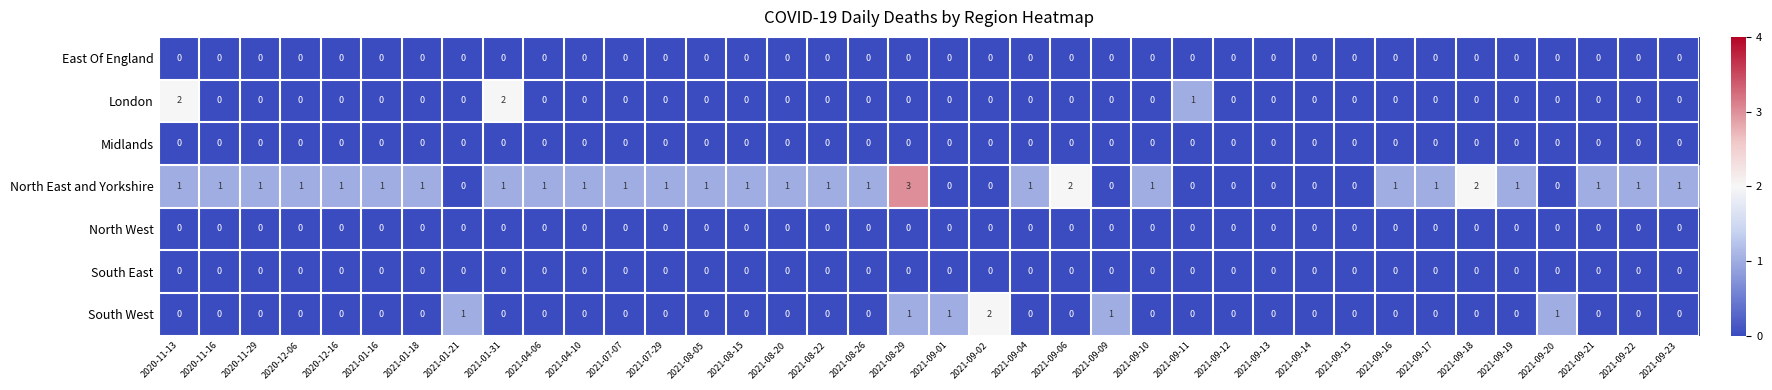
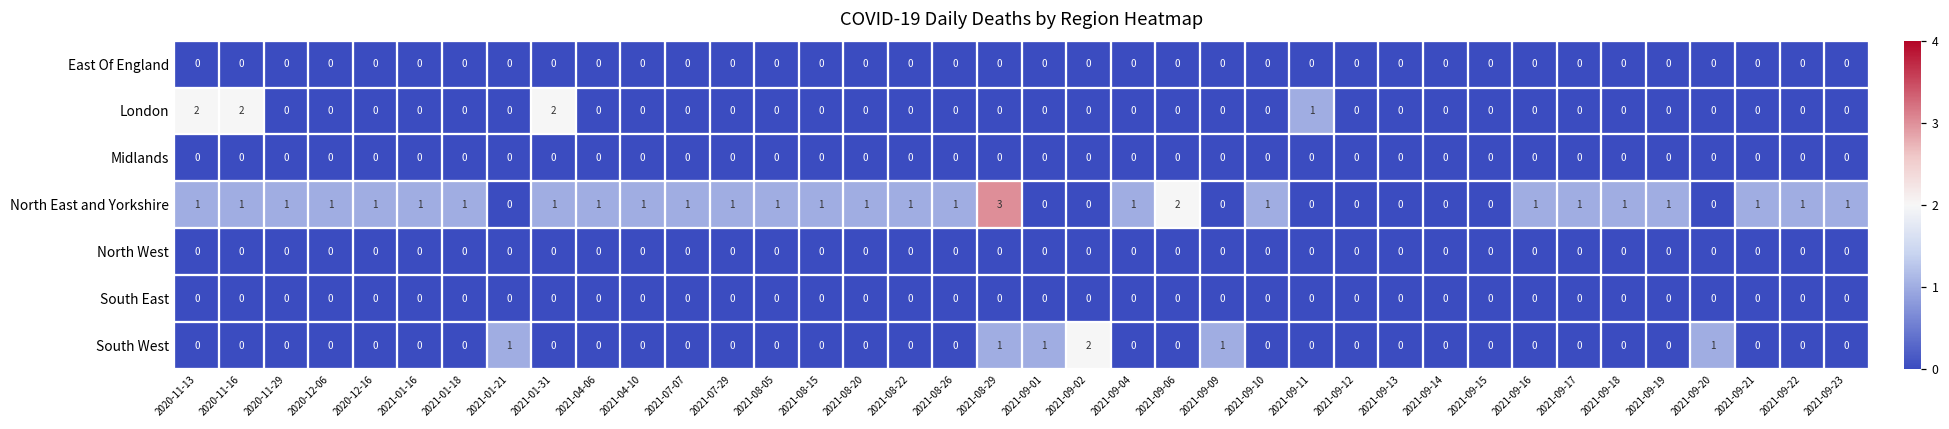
  {
    "London": {
      "2020-11-13": 2,
-     "2020-11-16": 0,
+     "2020-11-16": 2,
      "2020-11-29": 0,
      "2020-12-06": 0,
      "2020-12-16": 0,
      "2021-01-16": 0,
      "2021-01-18": 0,
      "2021-01-21": 0,
      "2021-01-31": 2,
      "2021-04-06": 0,
      "2021-04-10": 0,
      "2021-07-07": 0,
      "2021-07-29": 0,
      "2021-08-05": 0,
      "2021-08-15": 0,
      "2021-08-20": 0,
      "2021-08-22": 0,
      "2021-08-26": 0,
      "2021-08-29": 0,
      "2021-09-01": 0,
      "2021-09-02": 0,
      "2021-09-04": 0,
      "2021-09-06": 0,
      "2021-09-09": 0,
      "2021-09-10": 0,
      "2021-09-11": 1,
      "2021-09-12": 0,
      "2021-09-13": 0,
      "2021-09-14": 0,
      "2021-09-15": 0,
      "2021-09-16": 0,
      "2021-09-17": 0,
      "2021-09-18": 0,
      "2021-09-19": 0,
      "2021-09-20": 0,
      "2021-09-21": 0,
      "2021-09-22": 0,
      "2021-09-23": 0
    },
    "North East and Yorkshire": {
      "2020-11-13": 1,
      "2020-11-16": 1,
      "2020-11-29": 1,
      "2020-12-06": 1,
      "2020-12-16": 1,
      "2021-01-16": 1,
      "2021-01-18": 1,
      "2021-01-21": 0,
      "2021-01-31": 1,
      "2021-04-06": 1,
      "2021-04-10": 1,
      "2021-07-07": 1,
      "2021-07-29": 1,
      "2021-08-05": 1,
      "2021-08-15": 1,
      "2021-08-20": 1,
      "2021-08-22": 1,
      "2021-08-26": 1,
      "2021-08-29": 3,
      "2021-09-01": 0,
      "2021-09-02": 0,
      "2021-09-04": 1,
      "2021-09-06": 2,
      "2021-09-09": 0,
      "2021-09-10": 1,
      "2021-09-11": 0,
      "2021-09-12": 0,
      "2021-09-13": 0,
      "2021-09-14": 0,
      "2021-09-15": 0,
      "2021-09-16": 1,
      "2021-09-17": 1,
-     "2021-09-18": 2,
+     "2021-09-18": 1,
      "2021-09-19": 1,
      "2021-09-20": 0,
      "2021-09-21": 1,
      "2021-09-22": 1,
      "2021-09-23": 1
    }
  }
